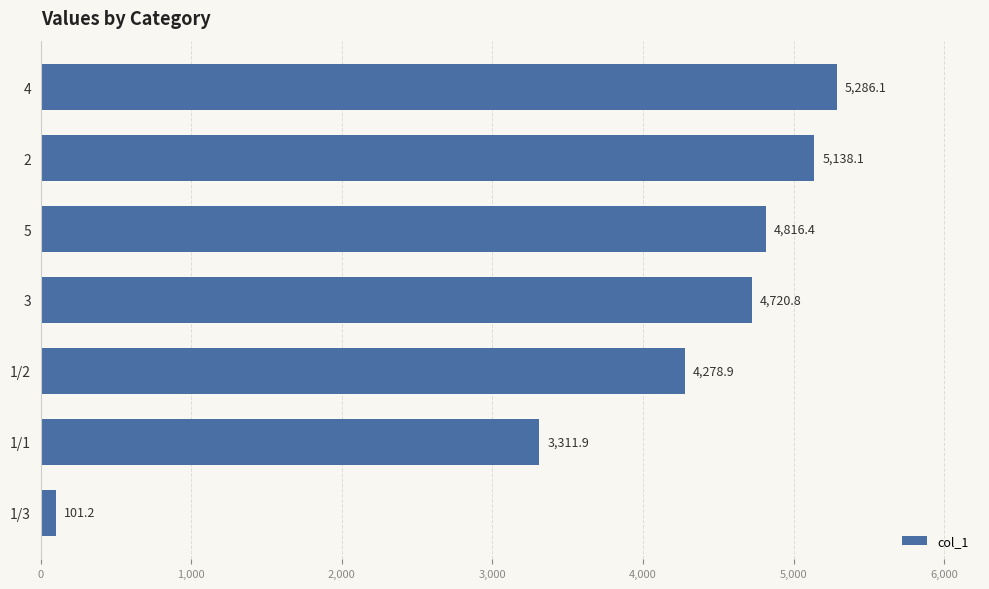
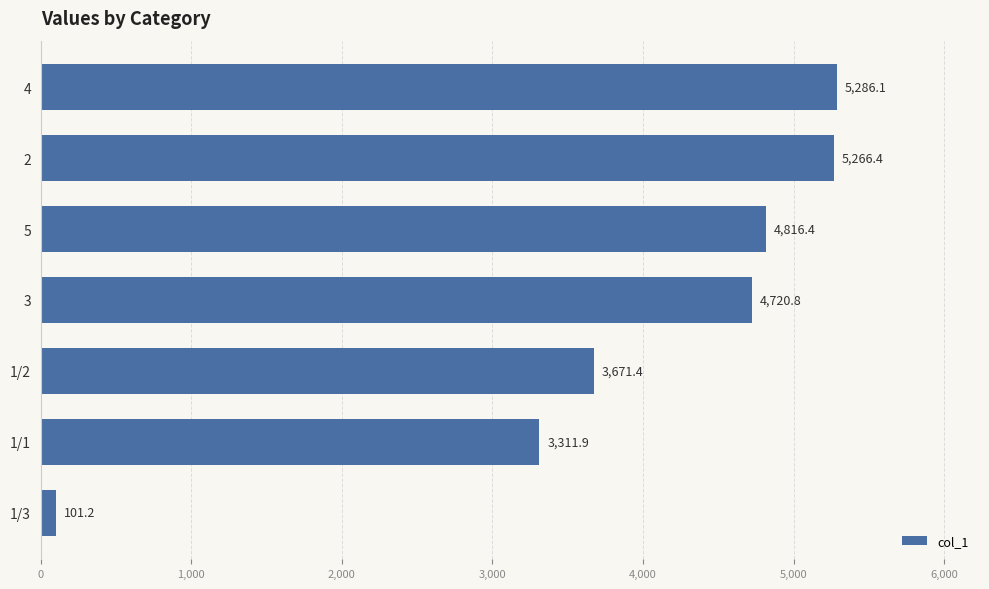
  {
    "4": "5,286.1",
-   "2": "5,138.1",
+   "2": "5,266.4",
    "5": "4,816.4",
    "3": "4,720.8",
-   "1/2": "4,278.9",
+   "1/2": "3,671.4",
    "1/1": "3,311.9",
    "1/3": "101.2"
  }
